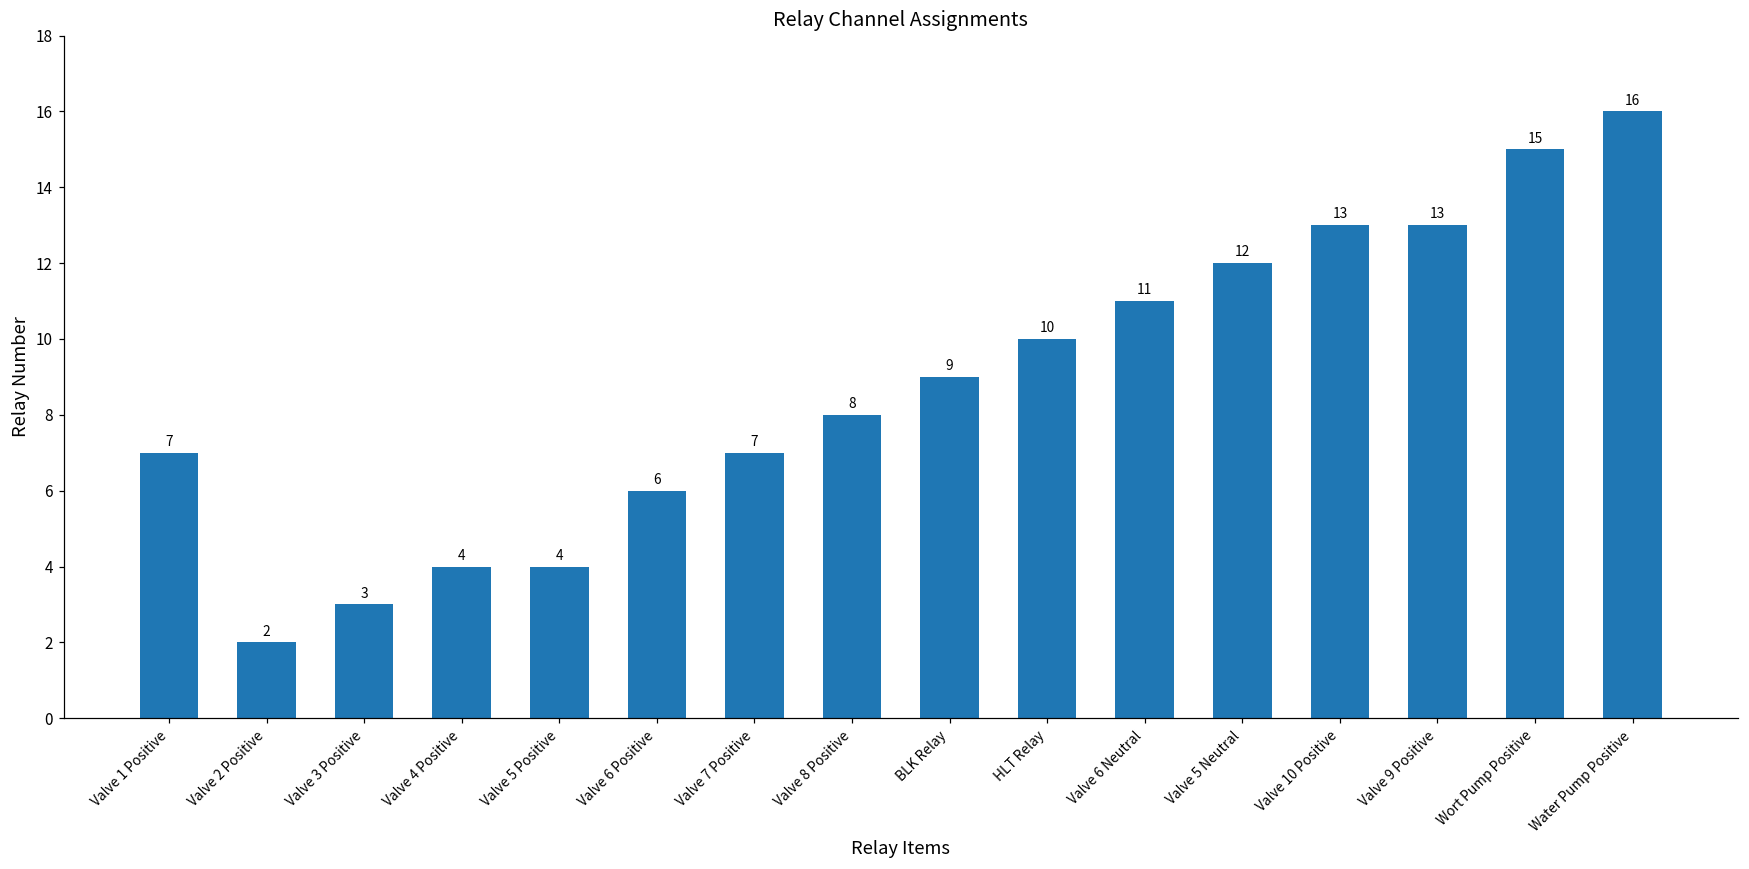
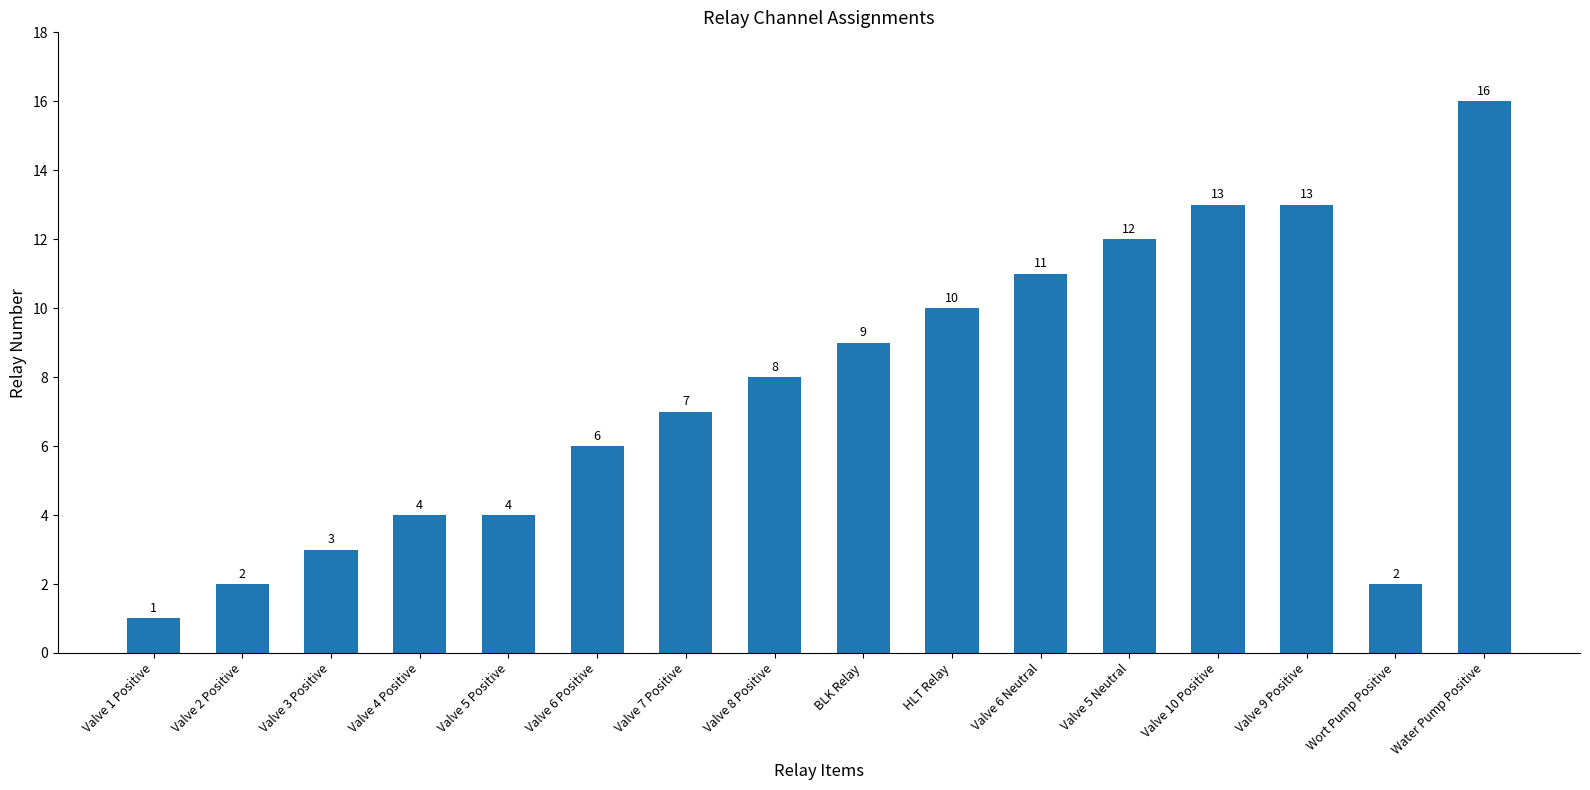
  {
-   "Valve 1 Positive": 7,
+   "Valve 1 Positive": 1,
    "Valve 2 Positive": 2,
    "Valve 3 Positive": 3,
    "Valve 4 Positive": 4,
    "Valve 5 Positive": 4,
    "Valve 6 Positive": 6,
    "Valve 7 Positive": 7,
    "Valve 8 Positive": 8,
    "BLK Relay": 9,
    "HLT Relay": 10,
    "Valve 6 Neutral": 11,
    "Valve 5 Neutral": 12,
    "Valve 10 Positive": 13,
    "Valve 9 Positive": 13,
-   "Wort Pump Positive": 15,
+   "Wort Pump Positive": 2,
    "Water Pump Positive": 16
  }
